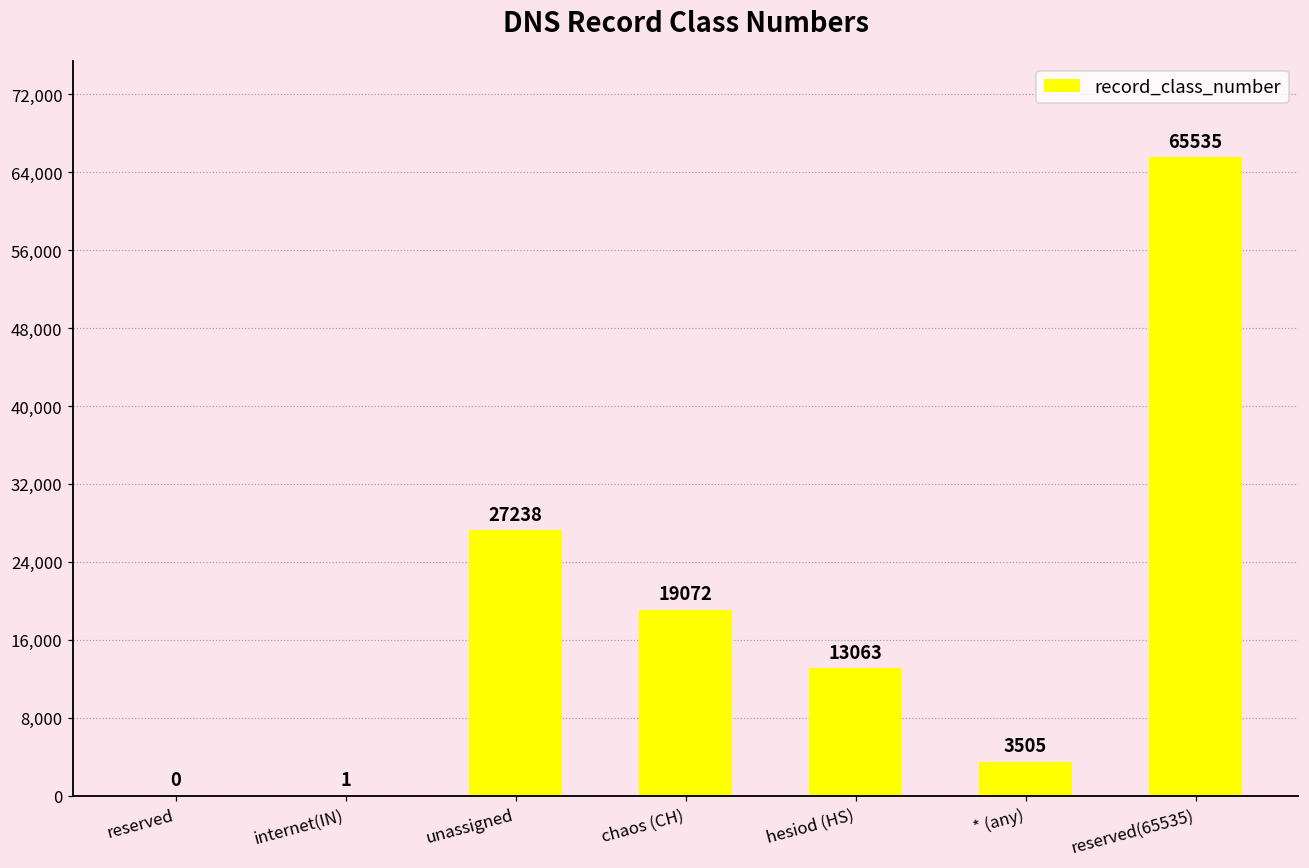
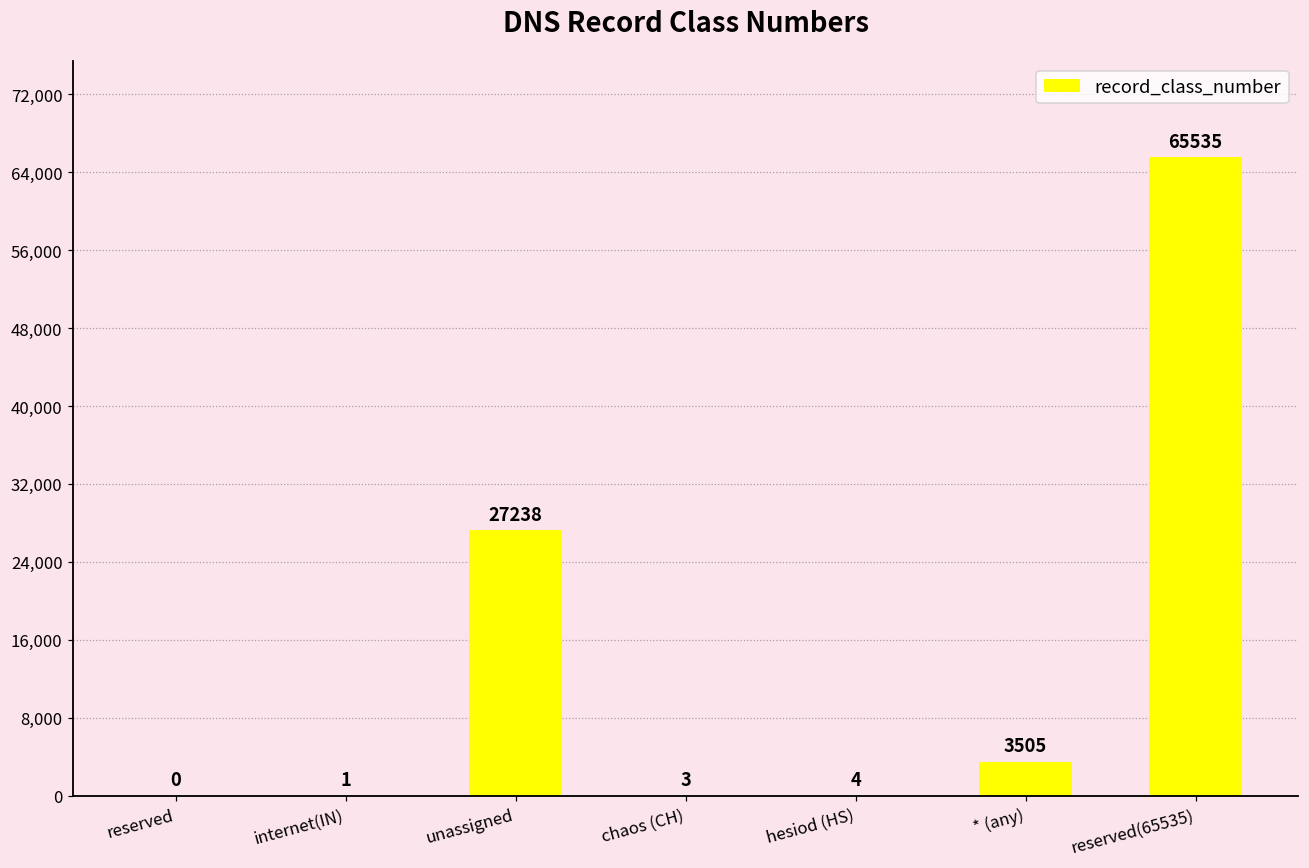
  {
    "reserved": 0,
    "internet(IN)": 1,
    "unassigned": 27238,
-   "chaos (CH)": 19072,
-   "hesiod (HS)": 13063,
+   "chaos (CH)": 3,
+   "hesiod (HS)": 4,
    "* (any)": 3505,
    "reserved(65535)": 65535
  }
